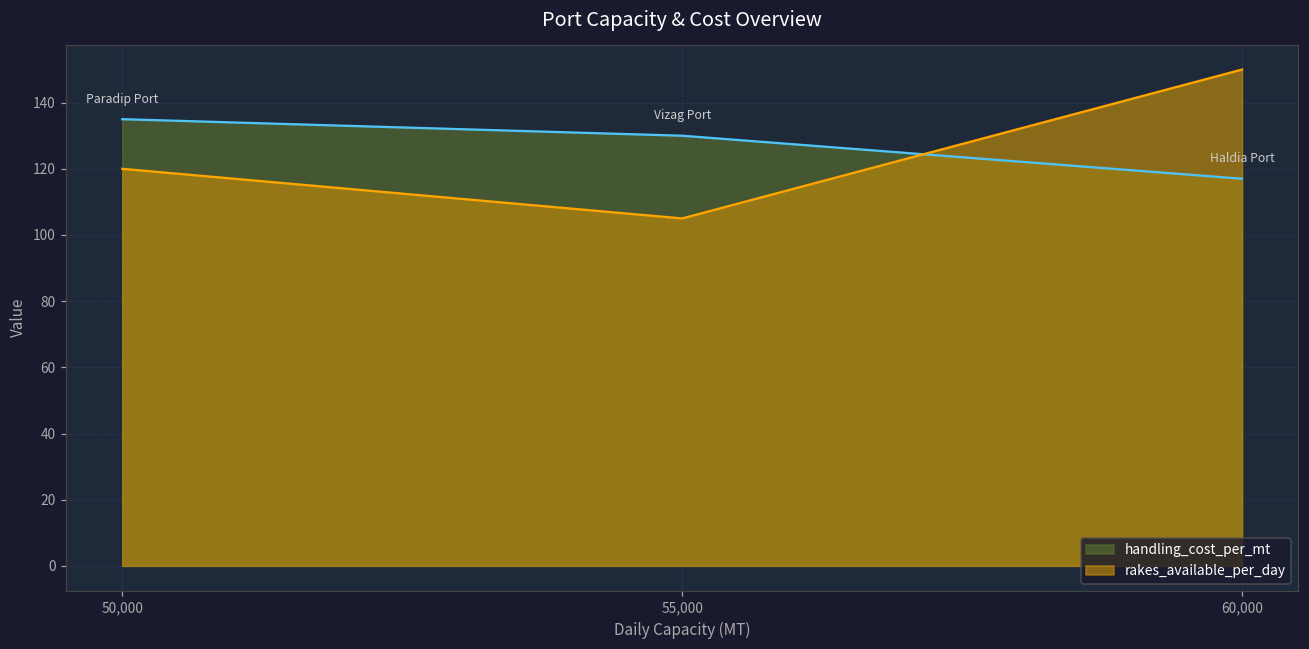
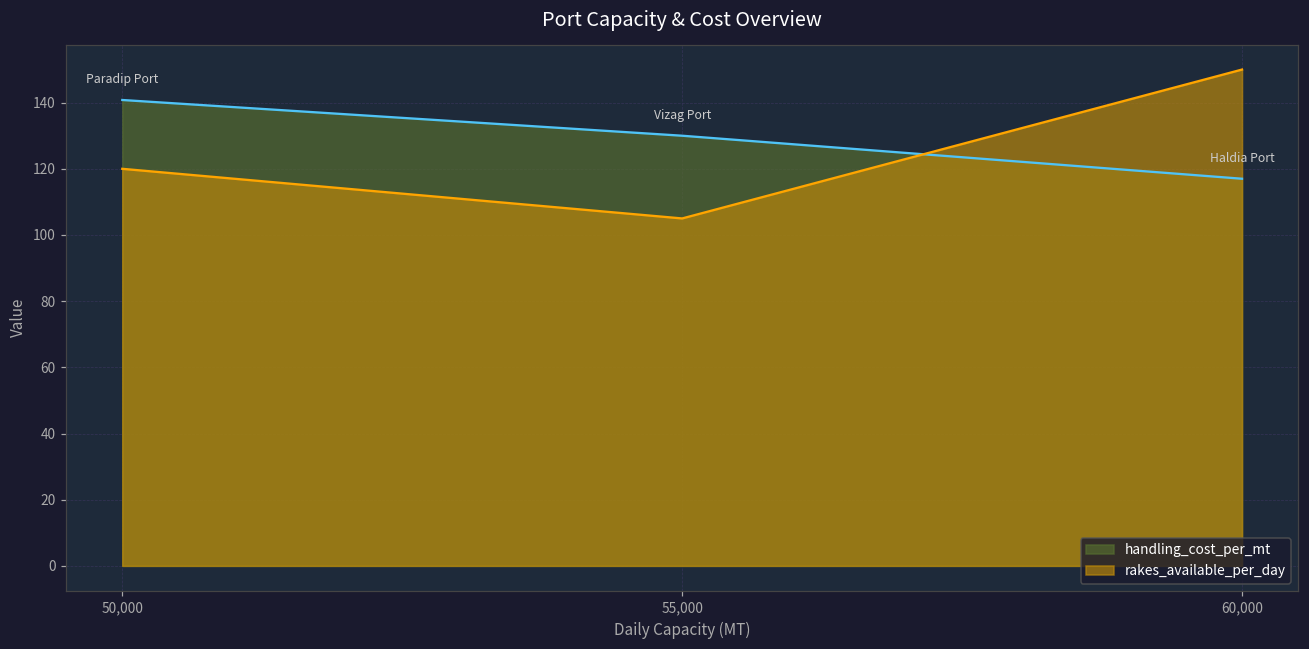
  {
    "handling_cost_per_mt": {
-     "50,000": 135,
+     "50,000": 141,
      "55,000": 130,
      "60,000": 117
    },
    "rakes_available_per_day": {
      "50,000": 120,
      "55,000": 105,
      "60,000": 150
    }
  }
